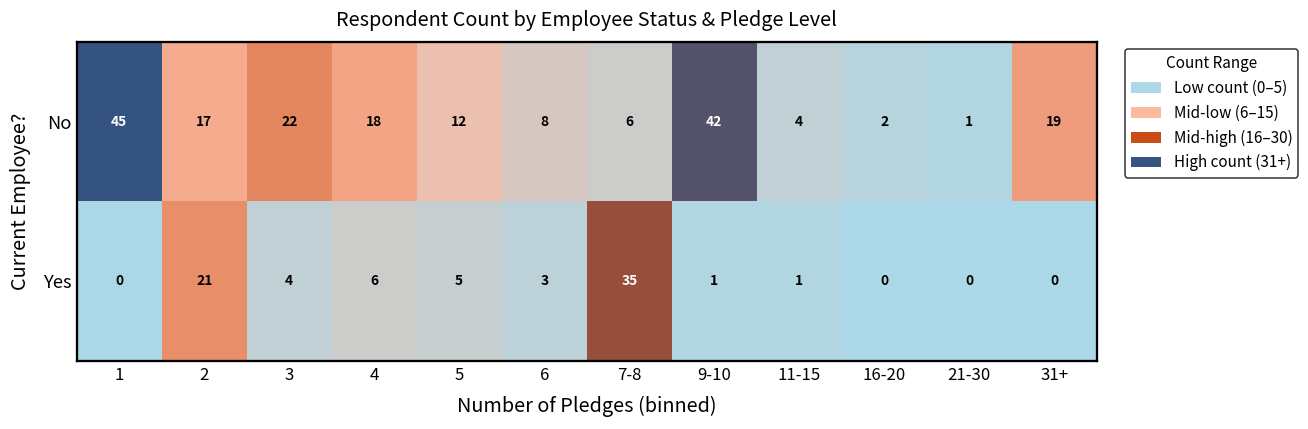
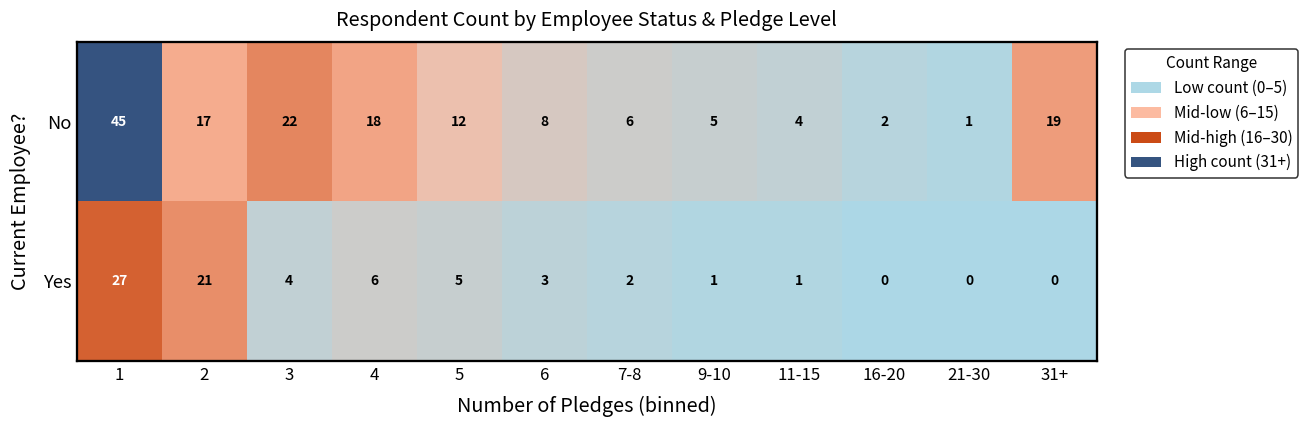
  {
    "No": {
      "1": 45,
      "2": 17,
      "3": 22,
      "4": 18,
      "5": 12,
      "6": 8,
      "7-8": 6,
-     "9-10": 42,
+     "9-10": 5,
      "11-15": 4,
      "16-20": 2,
      "21-30": 1,
      "31+": 19
    },
    "Yes": {
-     "1": 0,
+     "1": 27,
      "2": 21,
      "3": 4,
      "4": 6,
      "5": 5,
      "6": 3,
-     "7-8": 35,
+     "7-8": 2,
      "9-10": 1,
      "11-15": 1,
      "16-20": 0,
      "21-30": 0,
      "31+": 0
    }
  }
